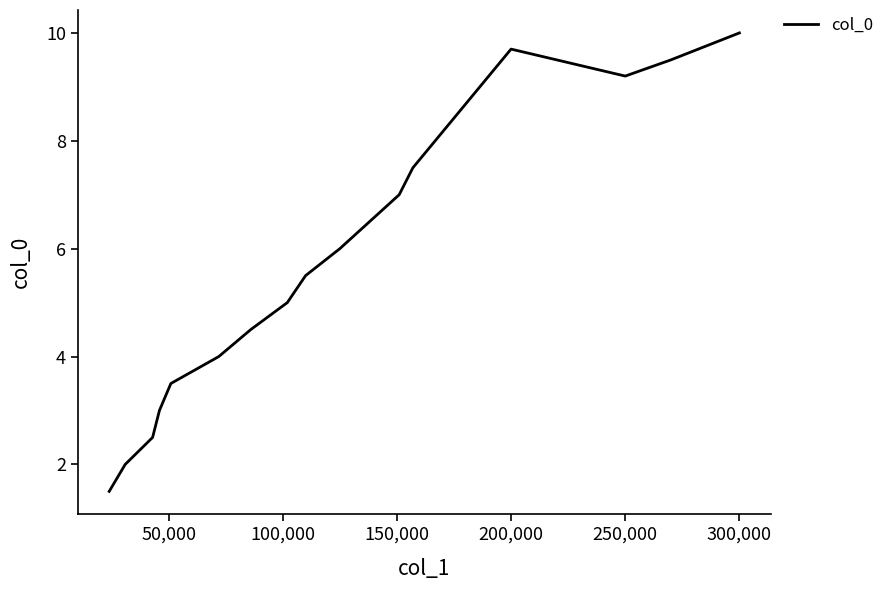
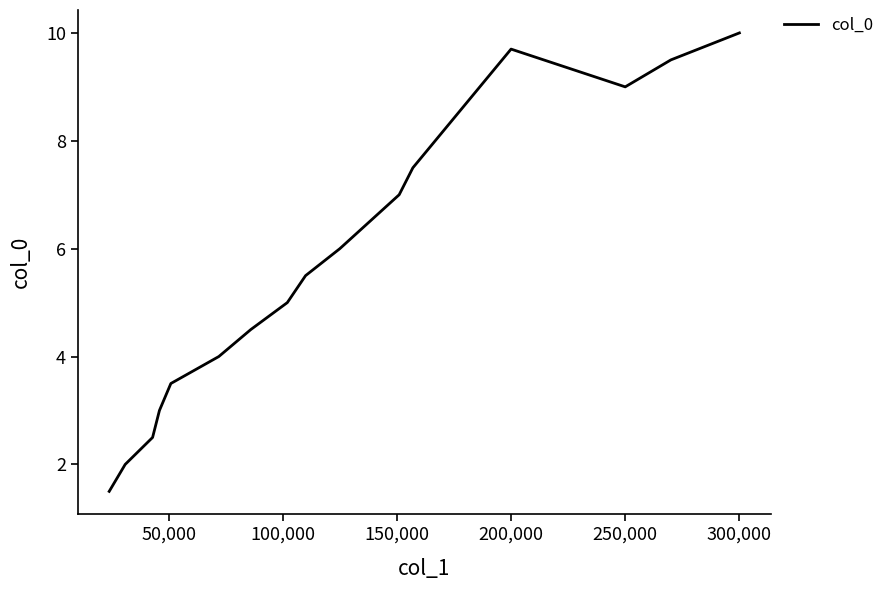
  {
    "200,000": 9.7,
-   "250,000": 9.2,
+   "250,000": 9.0,
    "300,000": 10.0
  }
